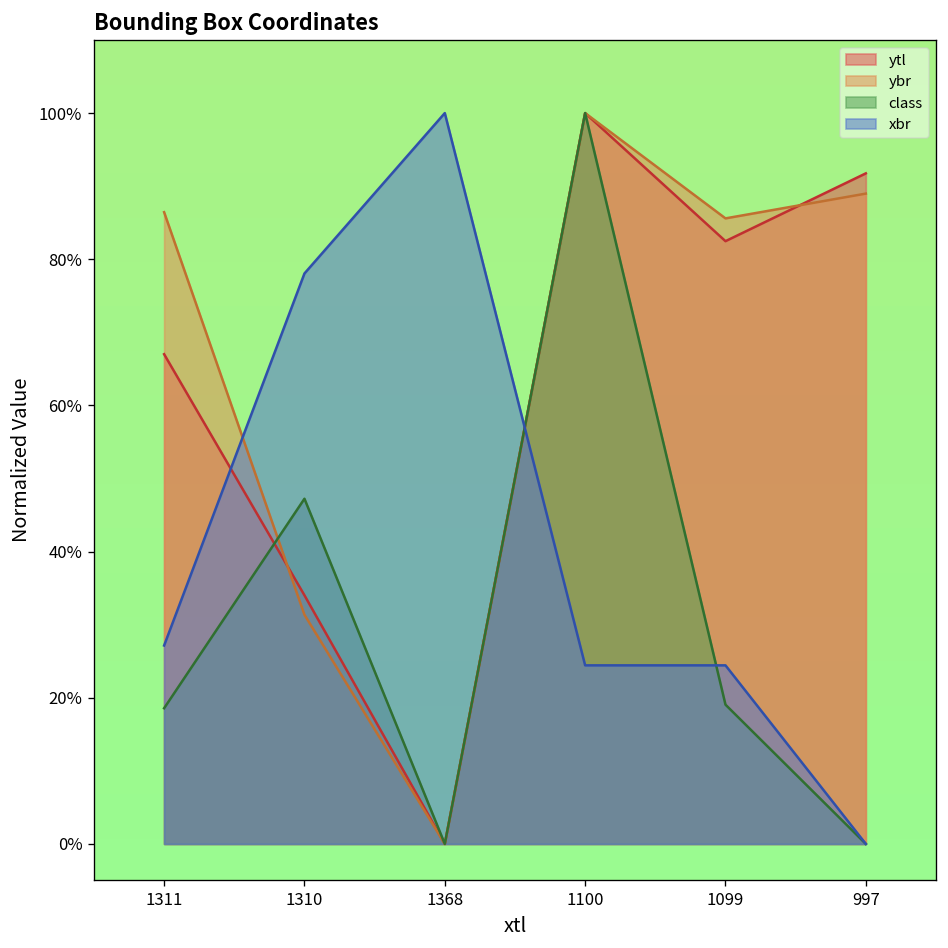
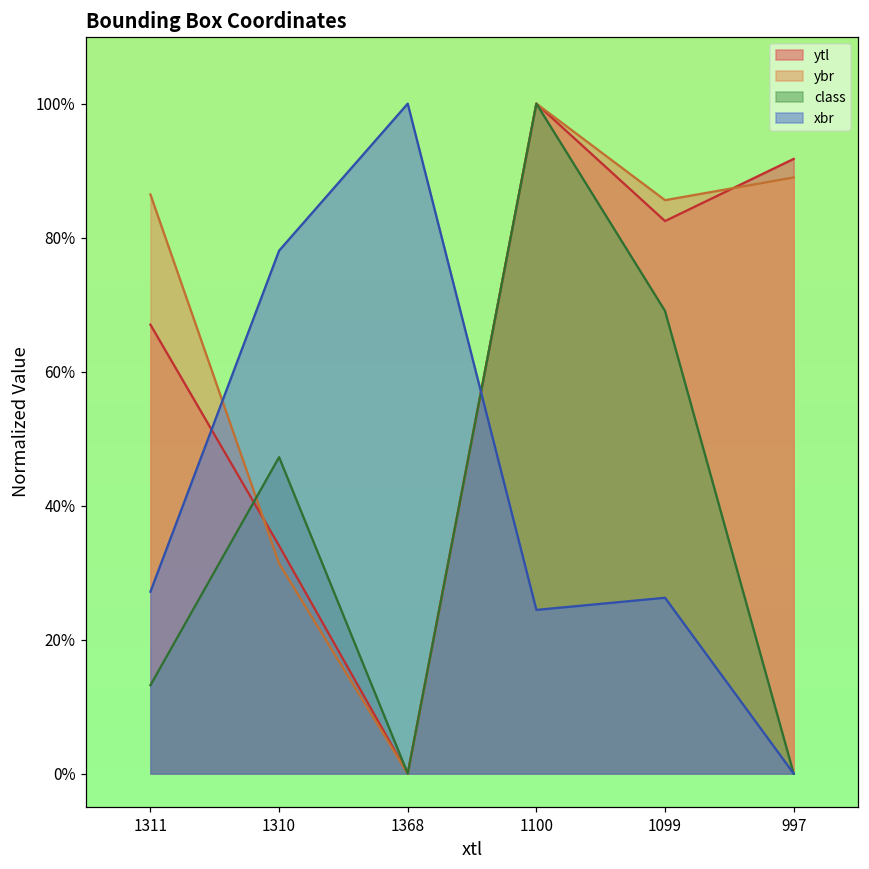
  {
    "class": {
-     "1311": "19%",
+     "1311": "13%",
      "1310": "47%",
-     "1099": "19%"
+     "1099": "69%"
    },
    "xbr": {
      "1311": "27%",
      "1310": "78%",
      "1368": "100%",
      "1100": "24%",
-     "1099": "24%"
+     "1099": "26%"
    }
  }
